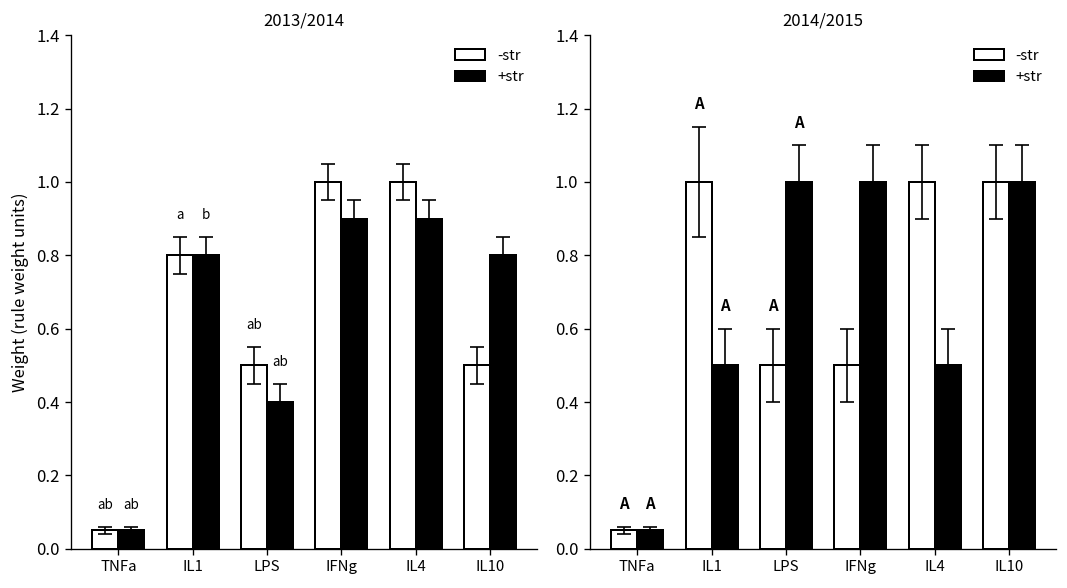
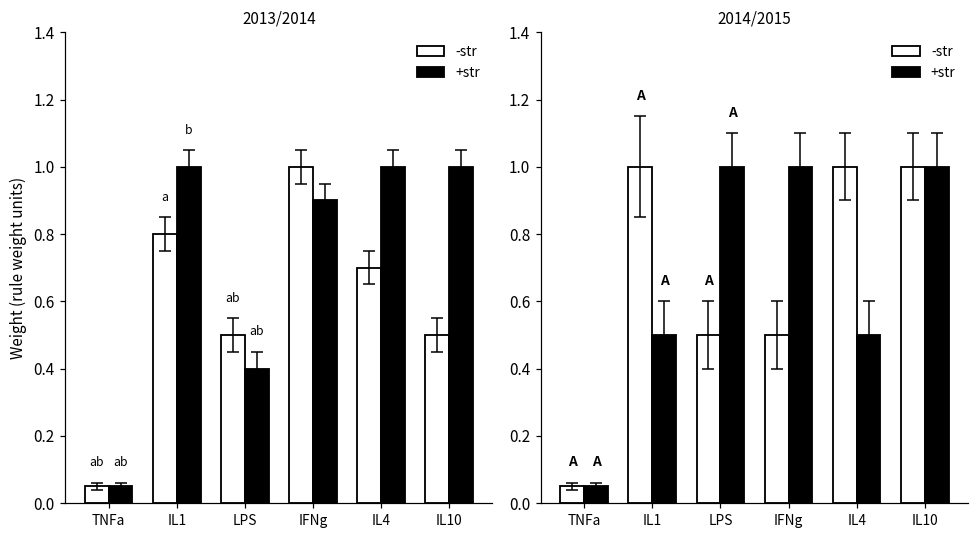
  {
    "2013/2014": {
      "-str": {
        "TNFa": 0.05,
        "IL1": 0.8,
        "LPS": 0.5,
        "IFNg": 1.0,
-       "IL4": 1.0,
+       "IL4": 0.7,
        "IL10": 0.5
      },
      "+str": {
        "TNFa": 0.05,
-       "IL1": 0.8,
+       "IL1": 1.0,
        "LPS": 0.4,
        "IFNg": 0.9,
-       "IL4": 0.9,
-       "IL10": 0.8
+       "IL4": 1.0,
+       "IL10": 1.0
      }
    },
    "2014/2015": {
      "-str": {
        "TNFa": 0.05,
        "IL1": 1.00,
        "LPS": 0.50,
        "IFNg": 0.50,
        "IL4": 1.00,
        "IL10": 1.00
      },
      "+str": {
        "TNFa": 0.05,
        "IL1": 0.50,
        "LPS": 1.00,
        "IFNg": 1.00,
        "IL4": 0.50,
        "IL10": 1.00
      }
    }
  }
